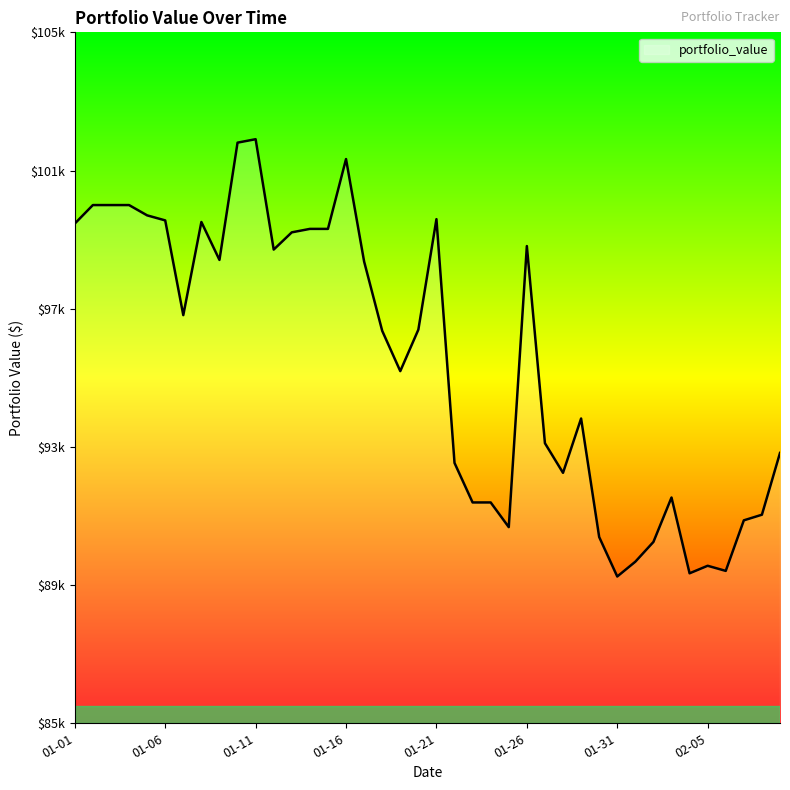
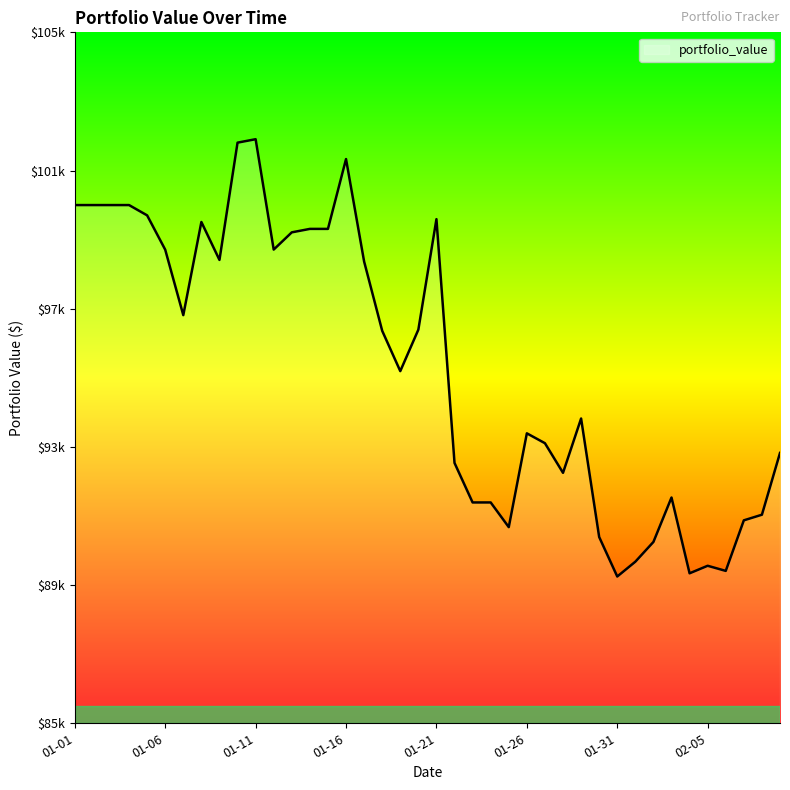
  {
-   "01-01": "$99500",
-   "01-06": "$99600",
+   "01-01": "$100000",
+   "01-06": "$98700",
    "01-11": "$101900",
    "01-16": "$101300",
    "01-21": "$99600",
-   "01-26": "$98800",
+   "01-26": "$93400",
    "01-31": "$89200",
    "02-05": "$89600"
  }
